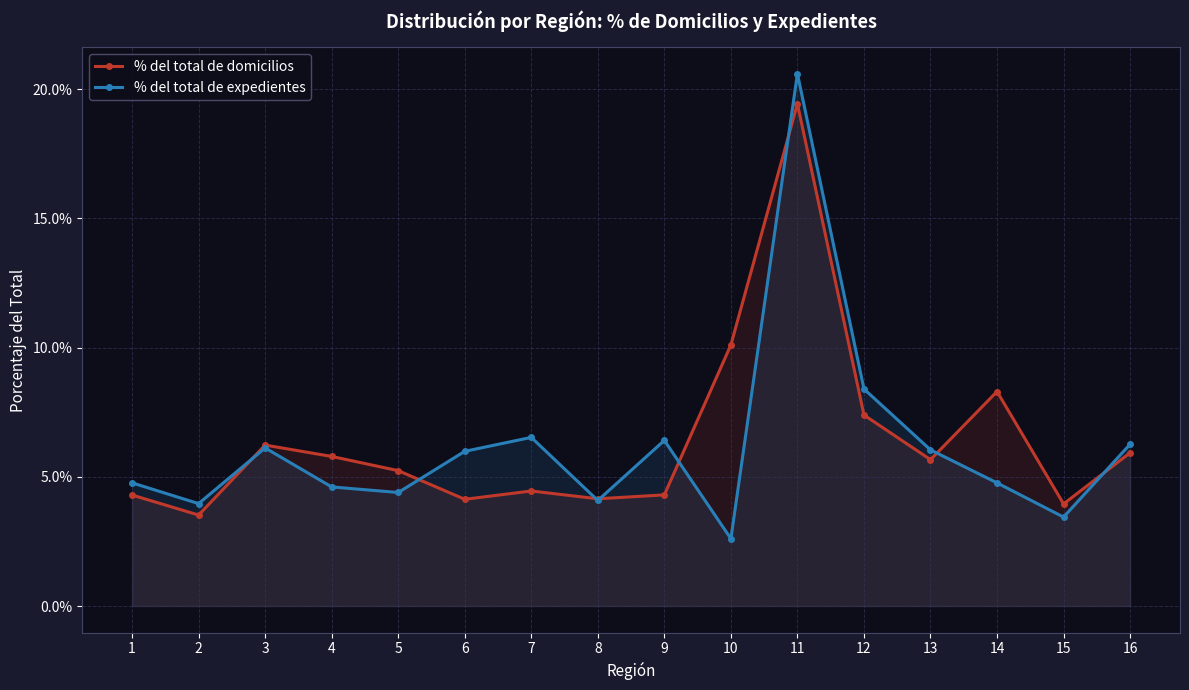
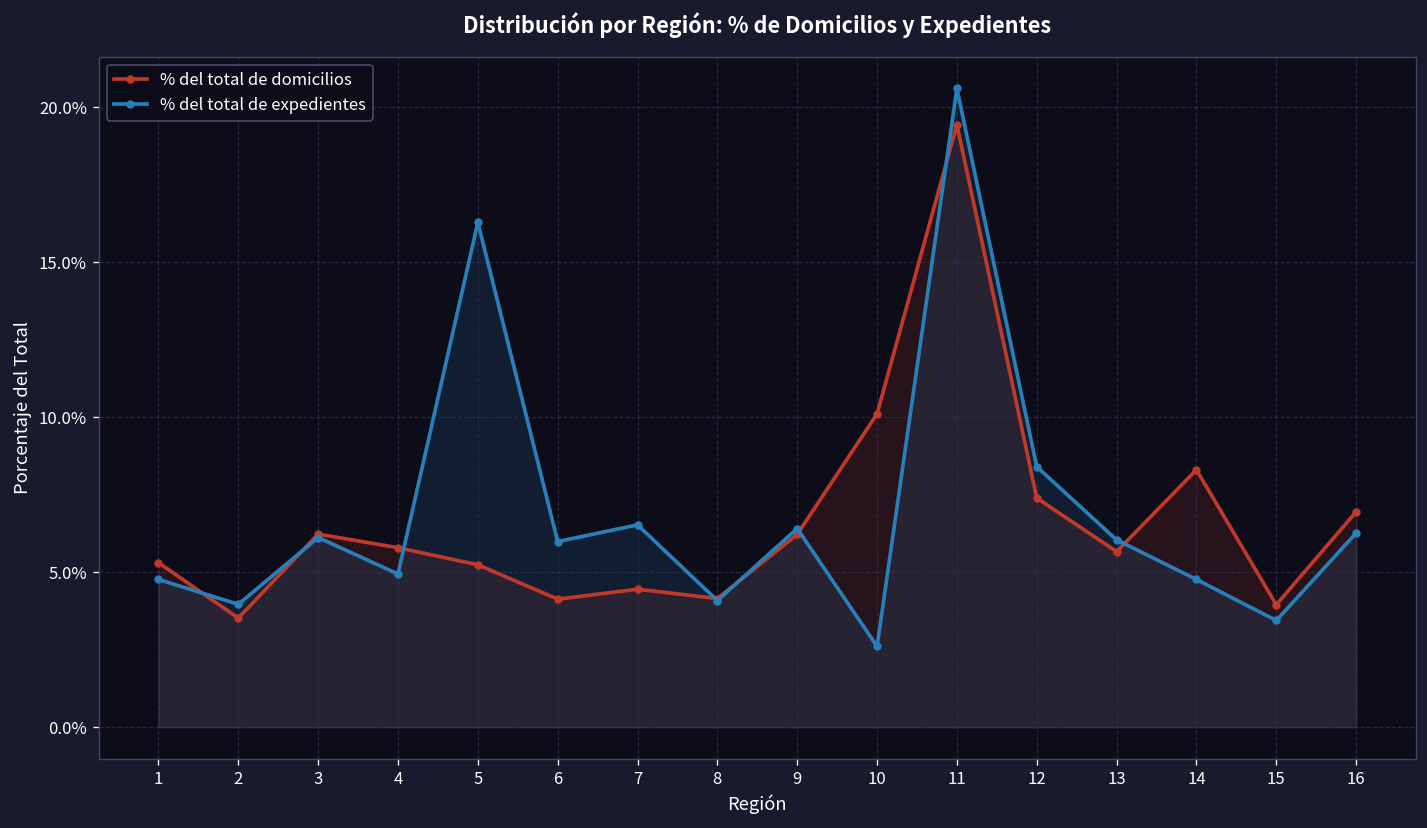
  {
    "% del total de domicilios": {
-     "1": "4.3%",
+     "1": "5.3%",
      "2": "3.5%",
      "3": "6.2%",
      "4": "5.8%",
      "5": "5.2%",
      "6": "4.1%",
      "7": "4.5%",
-     "9": "4.3%",
+     "9": "6.2%",
      "10": "10.1%",
      "11": "19.4%",
      "12": "7.4%",
      "13": "5.7%",
      "14": "8.3%",
      "15": "4.0%",
-     "16": "5.9%"
+     "16": "6.9%"
    },
    "% del total de expedientes": {
      "1": "4.8%",
      "2": "4.0%",
      "3": "6.1%",
-     "4": "4.6%",
-     "5": "4.4%",
+     "4": "4.9%",
+     "5": "16.3%",
      "6": "6.0%",
      "7": "6.5%",
      "9": "6.4%",
      "10": "2.6%",
      "11": "20.6%",
      "12": "8.4%",
      "13": "6.0%",
      "14": "4.8%",
      "15": "3.4%",
      "16": "6.3%"
    }
  }
